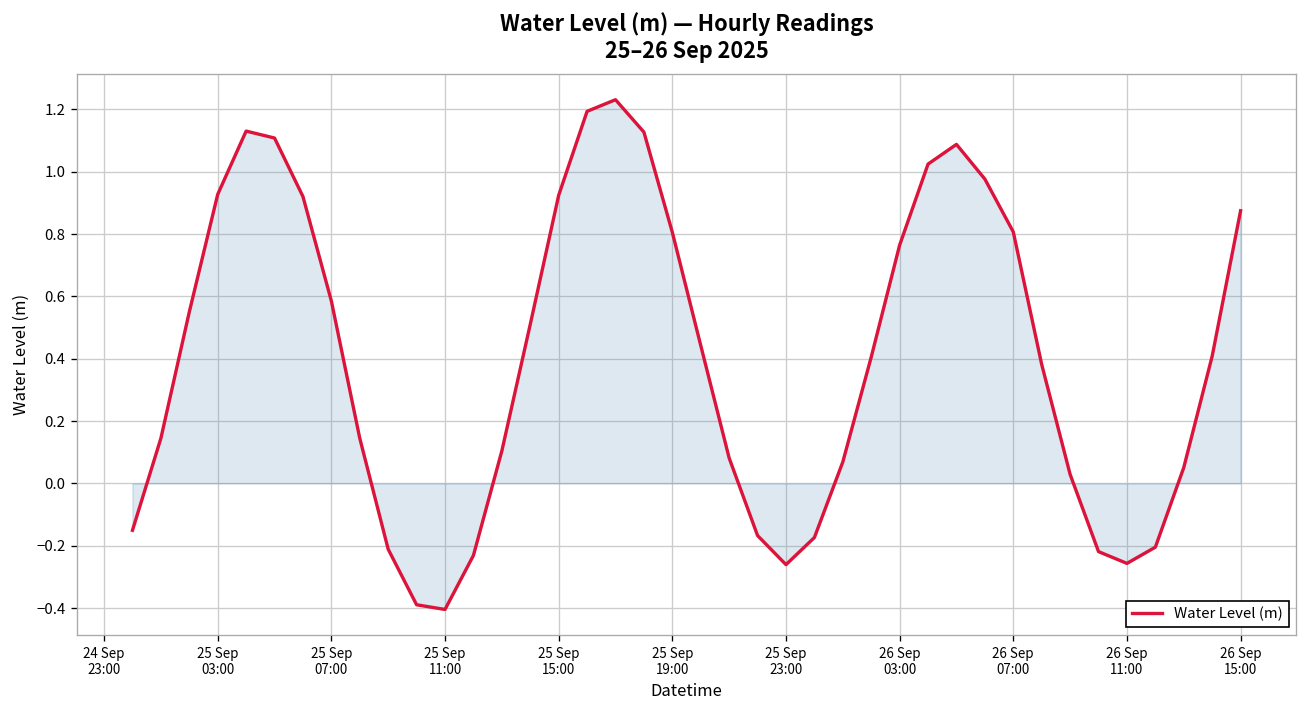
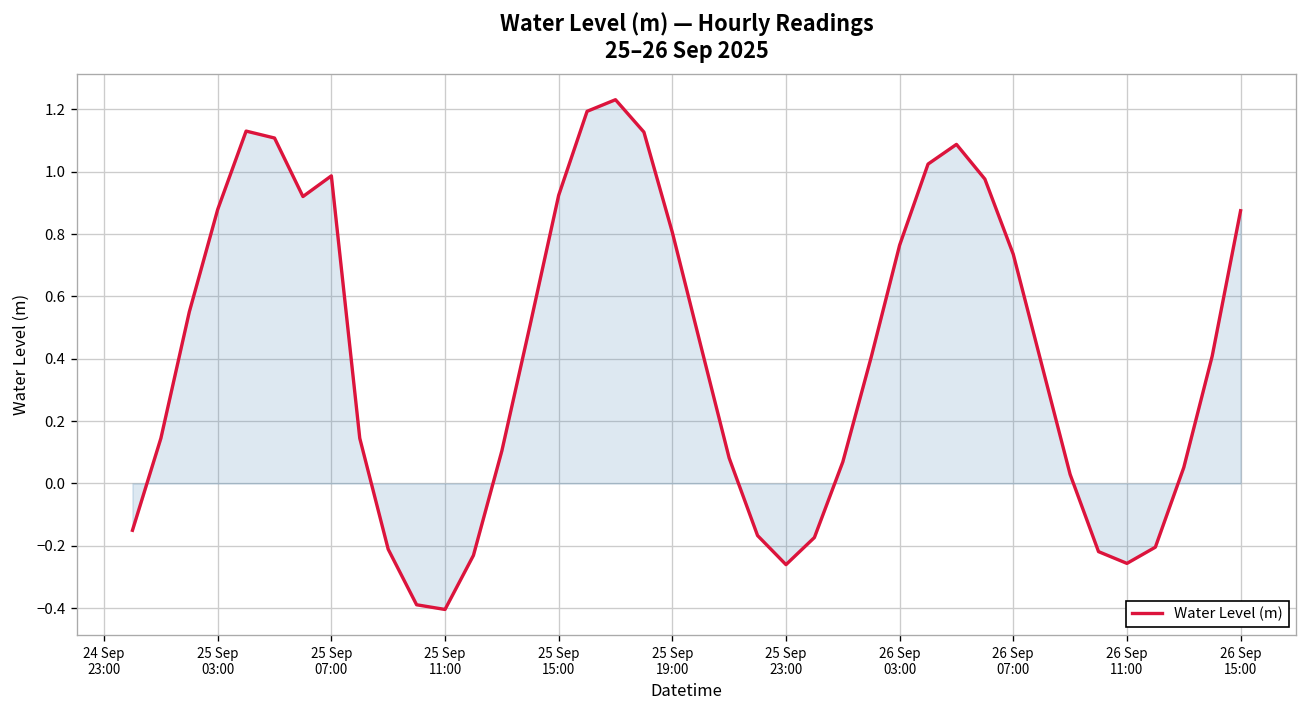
  {
    "Water Level (m)": {
-     "25 Sep 03:00": 0.93,
-     "25 Sep 07:00": 0.59,
+     "25 Sep 03:00": 0.88,
+     "25 Sep 07:00": 0.99,
      "25 Sep 11:00": -0.40,
      "25 Sep 23:00": -0.26,
-     "26 Sep 07:00": 0.81,
+     "26 Sep 07:00": 0.74,
      "26 Sep 11:00": -0.26
    }
  }
